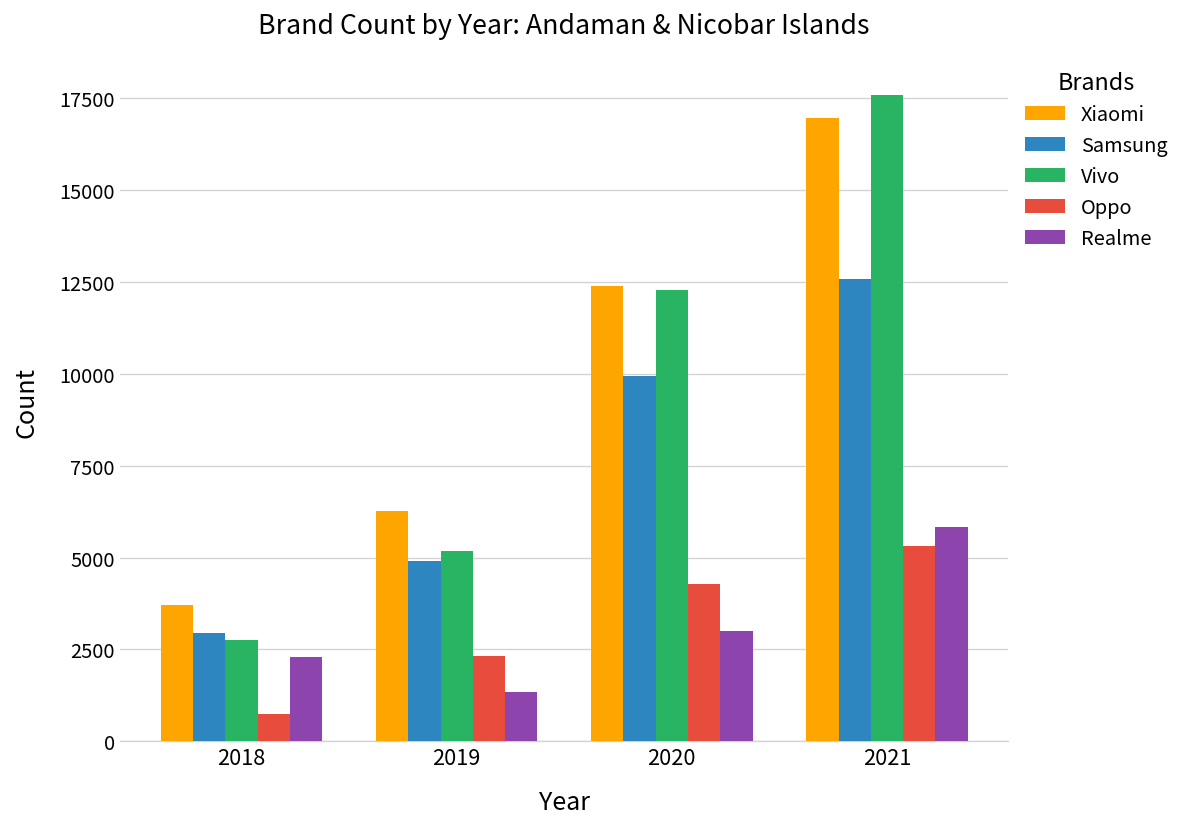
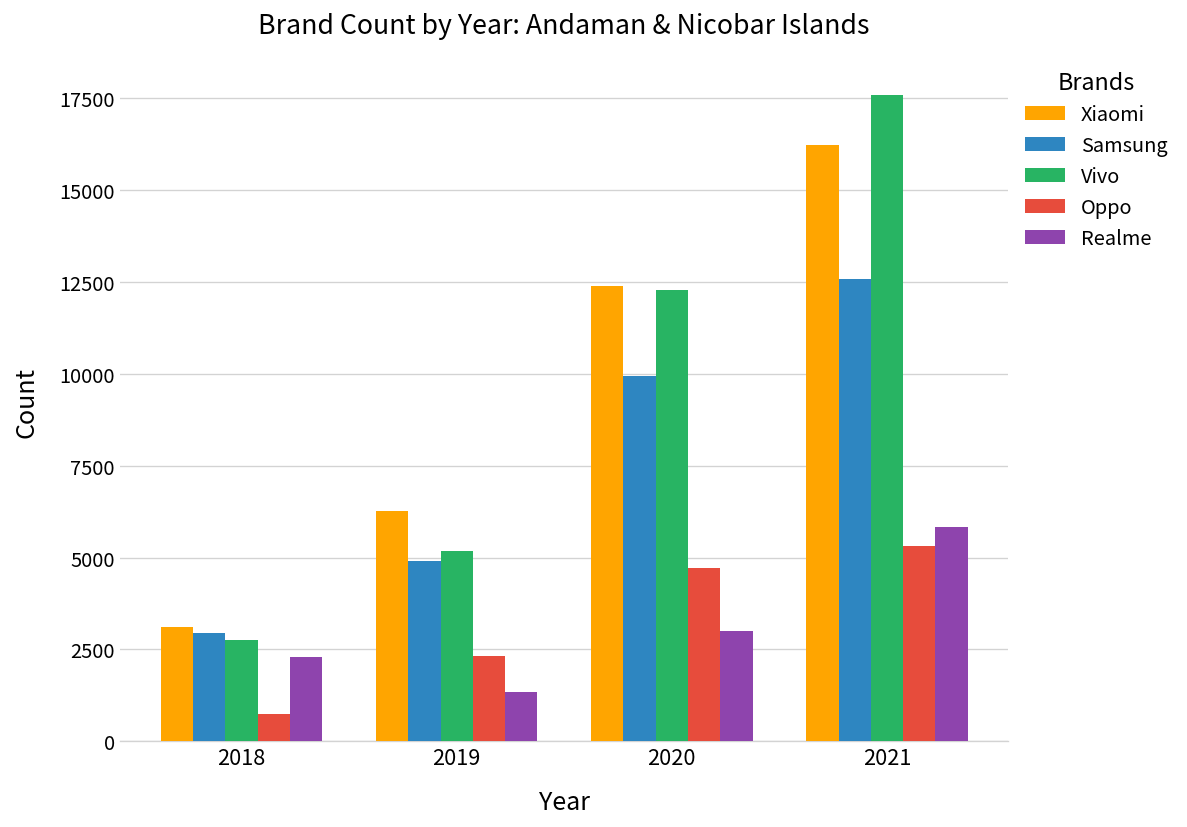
  {
    "Xiaomi": {
-     "2018": 3700,
+     "2018": 3100,
      "2019": 6300,
      "2020": 12400,
-     "2021": 17000
+     "2021": 16200
    },
    "Samsung": {
      "2018": 2900,
      "2019": 4900,
      "2020": 9900,
      "2021": 12600
    },
    "Vivo": {
      "2018": 2700,
      "2019": 5200,
      "2020": 12300,
      "2021": 17600
    },
    "Oppo": {
      "2018": 700,
      "2019": 2300,
-     "2020": 4300,
+     "2020": 4700,
      "2021": 5300
    },
    "Realme": {
      "2018": 2300,
      "2019": 1300,
      "2020": 3000,
      "2021": 5800
    }
  }
